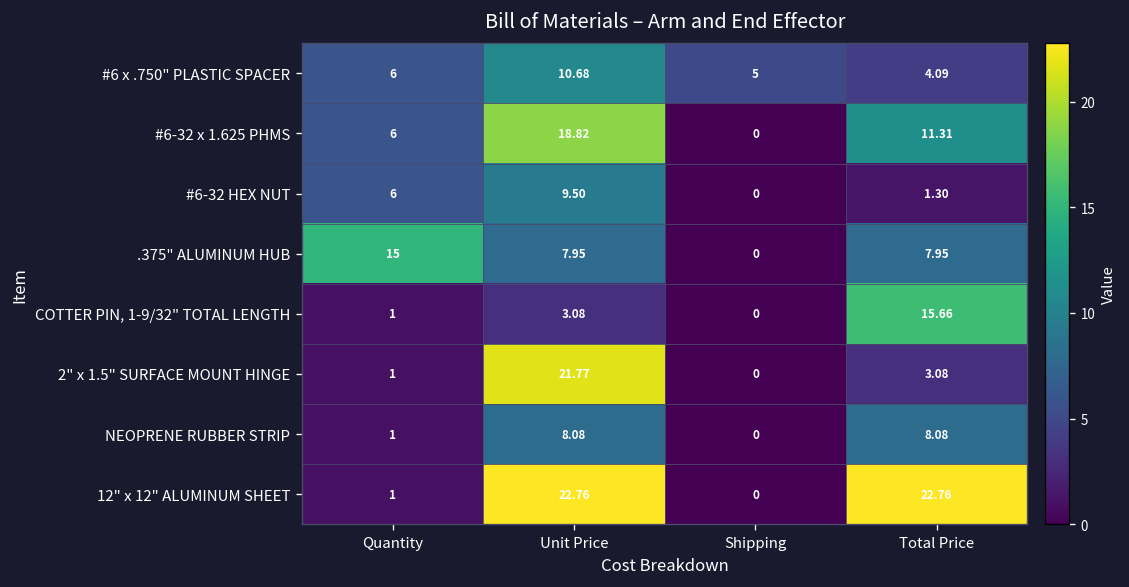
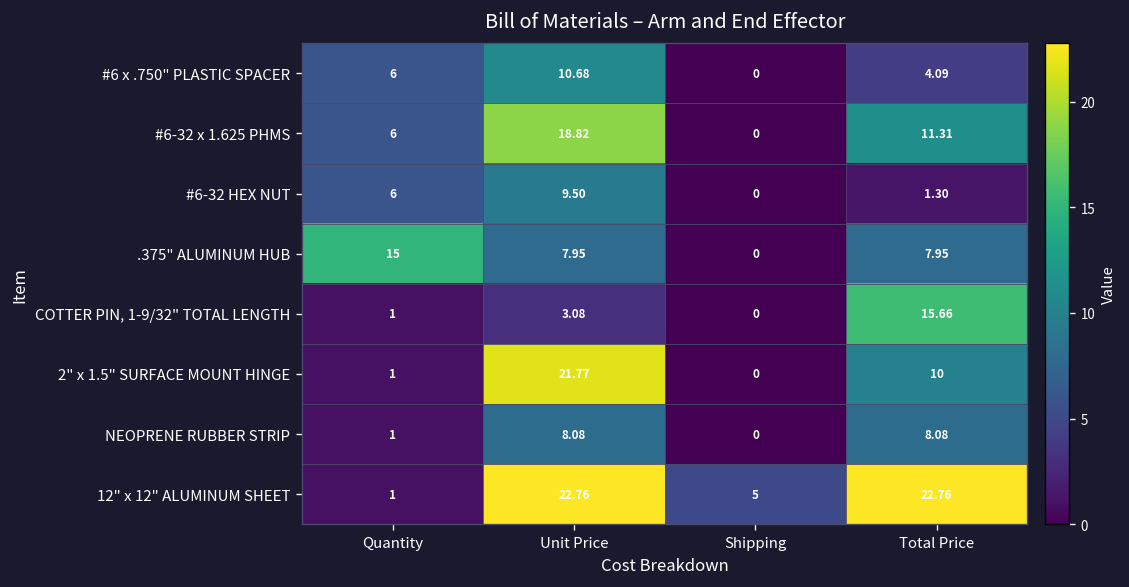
  {
    "#6 x .750\" PLASTIC SPACER": {
      "Quantity": 6,
      "Unit Price": 10.68,
-     "Shipping": 5,
+     "Shipping": 0,
      "Total Price": 4.09
    },
    "#6-32 x 1.625 PHMS": {
      "Quantity": 6,
      "Unit Price": 18.82,
      "Shipping": 0,
      "Total Price": 11.31
    },
    "#6-32 HEX NUT": {
      "Quantity": 6,
      "Unit Price": 9.50,
      "Shipping": 0,
      "Total Price": 1.30
    },
    ".375\" ALUMINUM HUB": {
      "Quantity": 15,
      "Unit Price": 7.95,
      "Shipping": 0,
      "Total Price": 7.95
    },
    "COTTER PIN, 1-9/32\" TOTAL LENGTH": {
      "Quantity": 1,
      "Unit Price": 3.08,
      "Shipping": 0,
      "Total Price": 15.66
    },
    "2\" x 1.5\" SURFACE MOUNT HINGE": {
      "Quantity": 1,
      "Unit Price": 21.77,
      "Shipping": 0,
-     "Total Price": 3.08
+     "Total Price": 10
    },
    "NEOPRENE RUBBER STRIP": {
      "Quantity": 1,
      "Unit Price": 8.08,
      "Shipping": 0,
      "Total Price": 8.08
    },
    "12\" x 12\" ALUMINUM SHEET": {
      "Quantity": 1,
      "Unit Price": 22.76,
-     "Shipping": 0,
+     "Shipping": 5,
      "Total Price": 22.76
    }
  }
